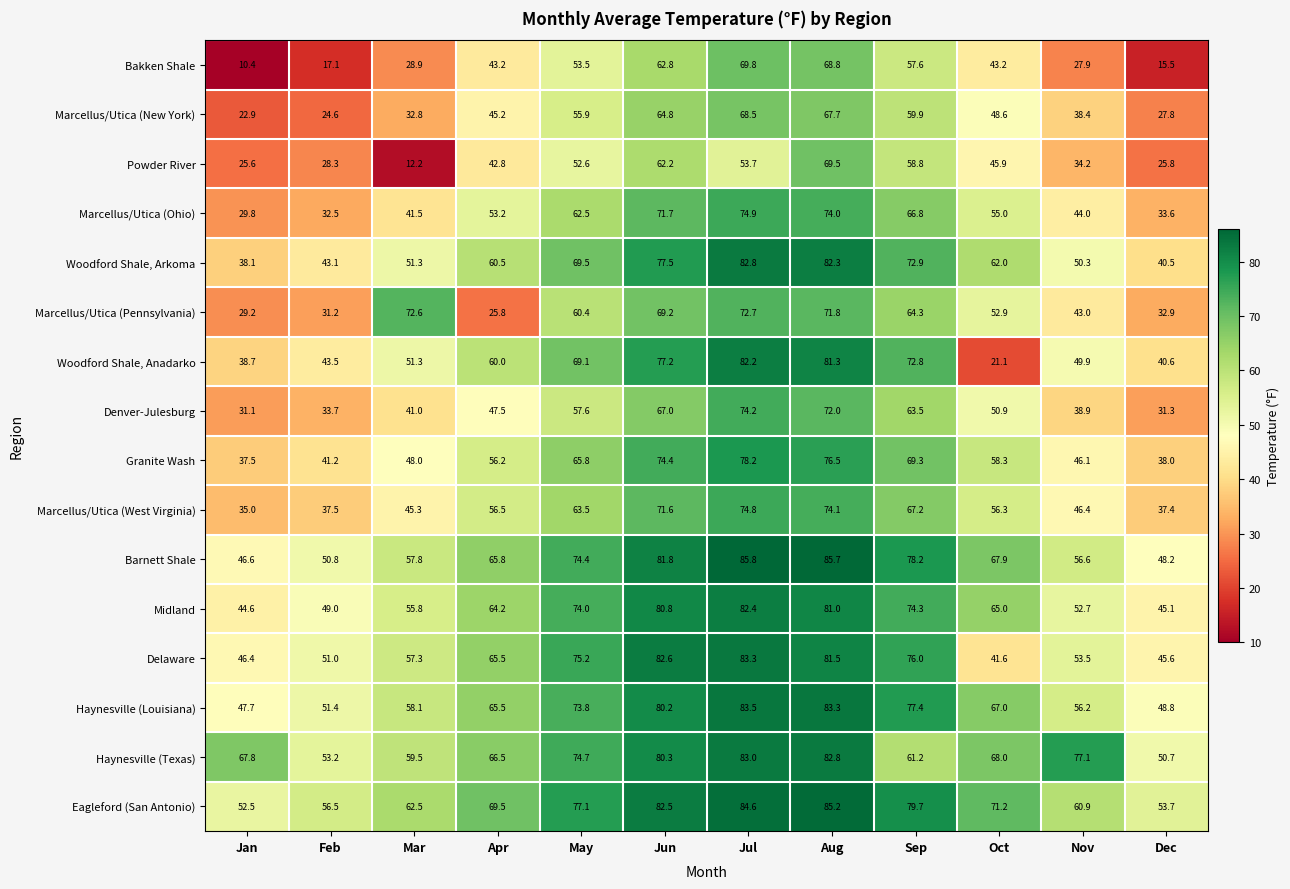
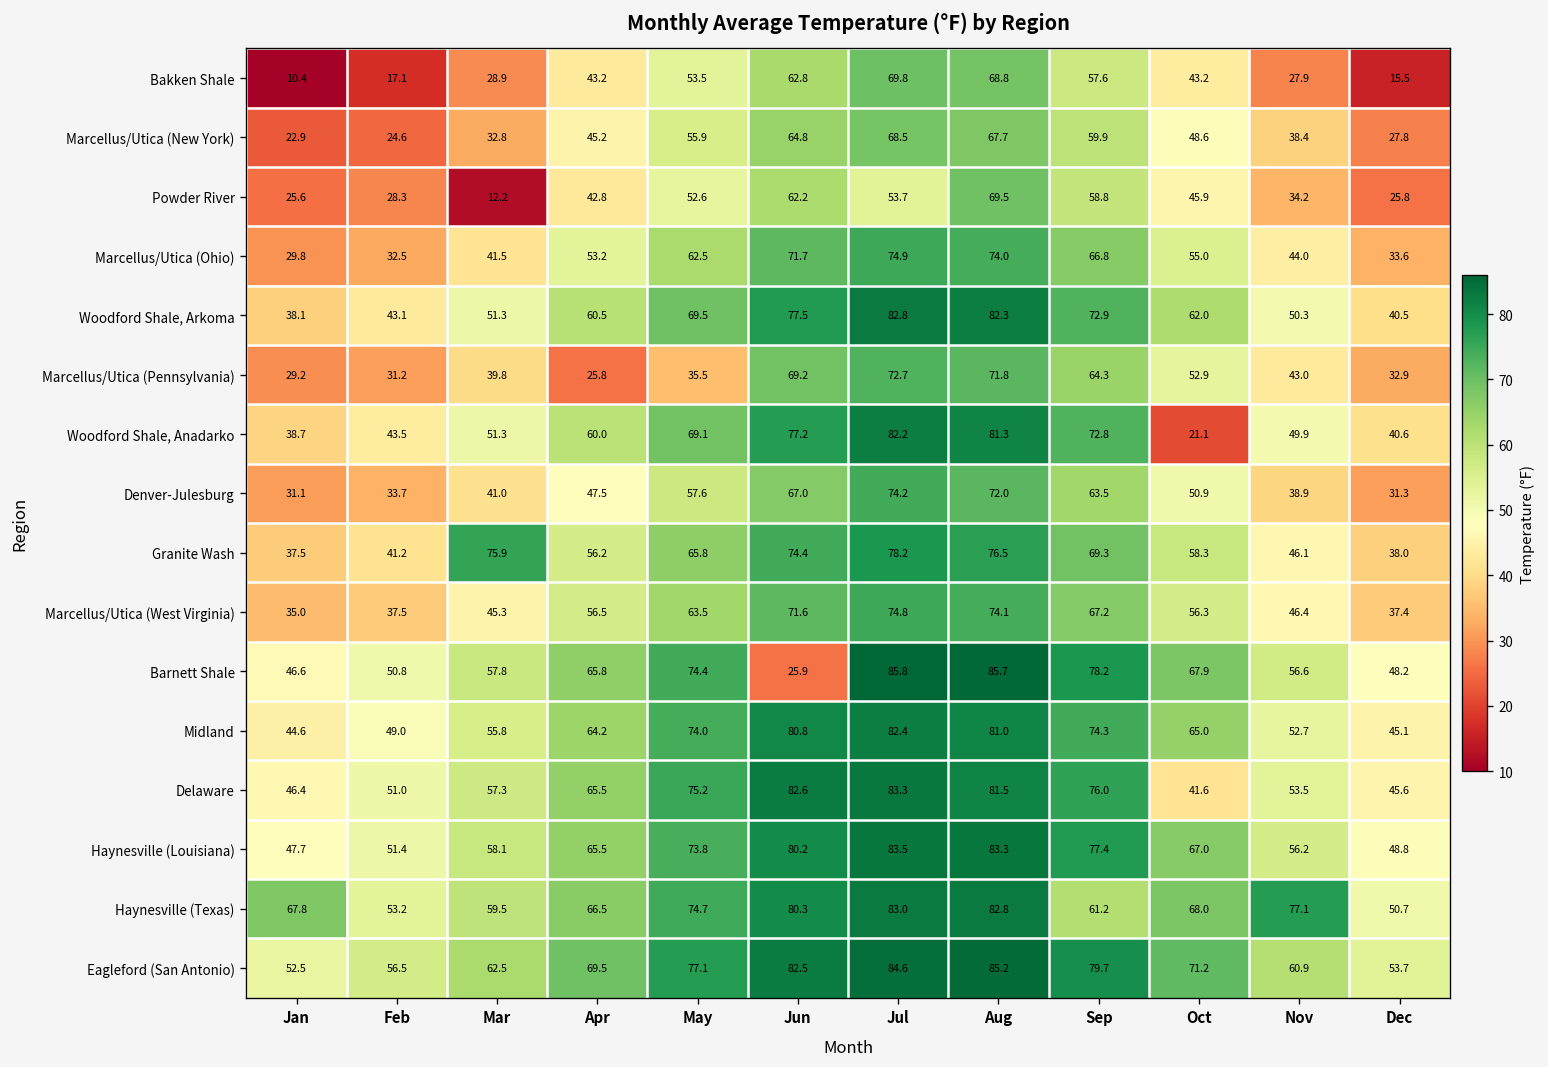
  {
    "Bakken Shale": {
      "Jan": 10.4,
      "Feb": 17.1,
      "Mar": 28.9,
      "Apr": 43.2,
      "May": 53.5,
      "Jun": 62.8,
      "Jul": 69.8,
      "Aug": 68.8,
      "Sep": 57.6,
      "Oct": 43.2,
      "Nov": 27.9,
      "Dec": 15.5
    },
    "Marcellus/Utica (New York)": {
      "Jan": 22.9,
      "Feb": 24.6,
      "Mar": 32.8,
      "Apr": 45.2,
      "May": 55.9,
      "Jun": 64.8,
      "Jul": 68.5,
      "Aug": 67.7,
      "Sep": 59.9,
      "Oct": 48.6,
      "Nov": 38.4,
      "Dec": 27.8
    },
    "Powder River": {
      "Jan": 25.6,
      "Feb": 28.3,
      "Mar": 12.2,
      "Apr": 42.8,
      "May": 52.6,
      "Jun": 62.2,
      "Jul": 53.7,
      "Aug": 69.5,
      "Sep": 58.8,
      "Oct": 45.9,
      "Nov": 34.2,
      "Dec": 25.8
    },
    "Marcellus/Utica (Ohio)": {
      "Jan": 29.8,
      "Feb": 32.5,
      "Mar": 41.5,
      "Apr": 53.2,
      "May": 62.5,
      "Jun": 71.7,
      "Jul": 74.9,
      "Aug": 74.0,
      "Sep": 66.8,
      "Oct": 55.0,
      "Nov": 44.0,
      "Dec": 33.6
    },
    "Woodford Shale, Arkoma": {
      "Jan": 38.1,
      "Feb": 43.1,
      "Mar": 51.3,
      "Apr": 60.5,
      "May": 69.5,
      "Jun": 77.5,
      "Jul": 82.8,
      "Aug": 82.3,
      "Sep": 72.9,
      "Oct": 62.0,
      "Nov": 50.3,
      "Dec": 40.5
    },
    "Marcellus/Utica (Pennsylvania)": {
      "Jan": 29.2,
      "Feb": 31.2,
-     "Mar": 72.6,
+     "Mar": 39.8,
      "Apr": 25.8,
-     "May": 60.4,
+     "May": 35.5,
      "Jun": 69.2,
      "Jul": 72.7,
      "Aug": 71.8,
      "Sep": 64.3,
      "Oct": 52.9,
      "Nov": 43.0,
      "Dec": 32.9
    },
    "Woodford Shale, Anadarko": {
      "Jan": 38.7,
      "Feb": 43.5,
      "Mar": 51.3,
      "Apr": 60.0,
      "May": 69.1,
      "Jun": 77.2,
      "Jul": 82.2,
      "Aug": 81.3,
      "Sep": 72.8,
      "Oct": 21.1,
      "Nov": 49.9,
      "Dec": 40.6
    },
    "Denver-Julesburg": {
      "Jan": 31.1,
      "Feb": 33.7,
      "Mar": 41.0,
      "Apr": 47.5,
      "May": 57.6,
      "Jun": 67.0,
      "Jul": 74.2,
      "Aug": 72.0,
      "Sep": 63.5,
      "Oct": 50.9,
      "Nov": 38.9,
      "Dec": 31.3
    },
    "Granite Wash": {
      "Jan": 37.5,
      "Feb": 41.2,
-     "Mar": 48.0,
+     "Mar": 75.9,
      "Apr": 56.2,
      "May": 65.8,
      "Jun": 74.4,
      "Jul": 78.2,
      "Aug": 76.5,
      "Sep": 69.3,
      "Oct": 58.3,
      "Nov": 46.1,
      "Dec": 38.0
    },
    "Marcellus/Utica (West Virginia)": {
      "Jan": 35.0,
      "Feb": 37.5,
      "Mar": 45.3,
      "Apr": 56.5,
      "May": 63.5,
      "Jun": 71.6,
      "Jul": 74.8,
      "Aug": 74.1,
      "Sep": 67.2,
      "Oct": 56.3,
      "Nov": 46.4,
      "Dec": 37.4
    },
    "Barnett Shale": {
      "Jan": 46.6,
      "Feb": 50.8,
      "Mar": 57.8,
      "Apr": 65.8,
      "May": 74.4,
-     "Jun": 81.8,
+     "Jun": 25.9,
      "Jul": 85.8,
      "Aug": 85.7,
      "Sep": 78.2,
      "Oct": 67.9,
      "Nov": 56.6,
      "Dec": 48.2
    },
    "Midland": {
      "Jan": 44.6,
      "Feb": 49.0,
      "Mar": 55.8,
      "Apr": 64.2,
      "May": 74.0,
      "Jun": 80.8,
      "Jul": 82.4,
      "Aug": 81.0,
      "Sep": 74.3,
      "Oct": 65.0,
      "Nov": 52.7,
      "Dec": 45.1
    },
    "Delaware": {
      "Jan": 46.4,
      "Feb": 51.0,
      "Mar": 57.3,
      "Apr": 65.5,
      "May": 75.2,
      "Jun": 82.6,
      "Jul": 83.3,
      "Aug": 81.5,
      "Sep": 76.0,
      "Oct": 41.6,
      "Nov": 53.5,
      "Dec": 45.6
    },
    "Haynesville (Louisiana)": {
      "Jan": 47.7,
      "Feb": 51.4,
      "Mar": 58.1,
      "Apr": 65.5,
      "May": 73.8,
      "Jun": 80.2,
      "Jul": 83.5,
      "Aug": 83.3,
      "Sep": 77.4,
      "Oct": 67.0,
      "Nov": 56.2,
      "Dec": 48.8
    },
    "Haynesville (Texas)": {
      "Jan": 67.8,
      "Feb": 53.2,
      "Mar": 59.5,
      "Apr": 66.5,
      "May": 74.7,
      "Jun": 80.3,
      "Jul": 83.0,
      "Aug": 82.8,
      "Sep": 61.2,
      "Oct": 68.0,
      "Nov": 77.1,
      "Dec": 50.7
    },
    "Eagleford (San Antonio)": {
      "Jan": 52.5,
      "Feb": 56.5,
      "Mar": 62.5,
      "Apr": 69.5,
      "May": 77.1,
      "Jun": 82.5,
      "Jul": 84.6,
      "Aug": 85.2,
      "Sep": 79.7,
      "Oct": 71.2,
      "Nov": 60.9,
      "Dec": 53.7
    }
  }
